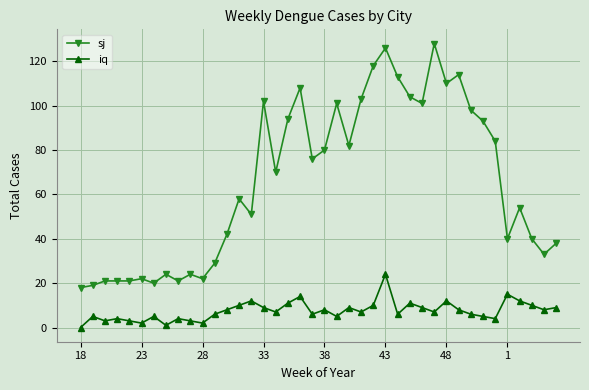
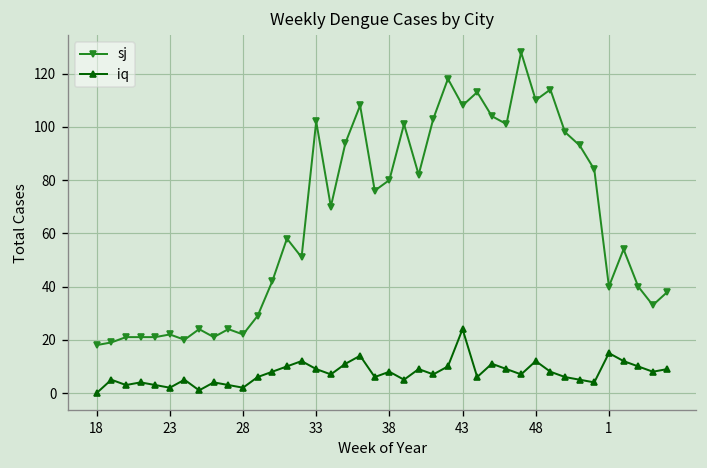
  {
    "sj": {
-     "43": 126,
+     "43": 108,
      "48": 110
    },
    "iq": {
      "43": 24,
      "48": 12
    }
  }
